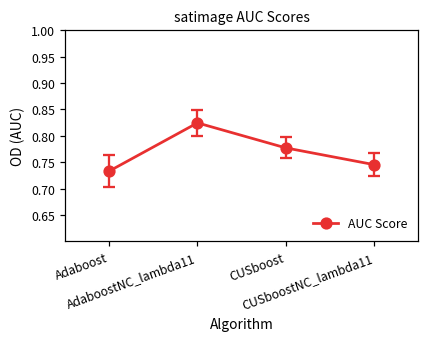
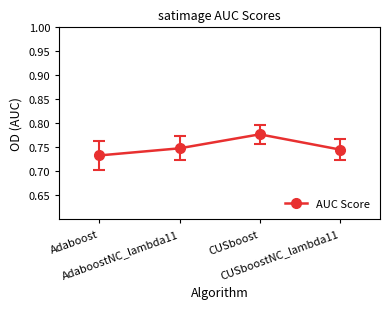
  {
    "AUC Score": {
      "Adaboost": 0.73,
-     "AdaboostNC_lambda11": 0.82,
+     "AdaboostNC_lambda11": 0.75,
      "CUSboost": 0.78,
      "CUSboostNC_lambda11": 0.75
    }
  }
